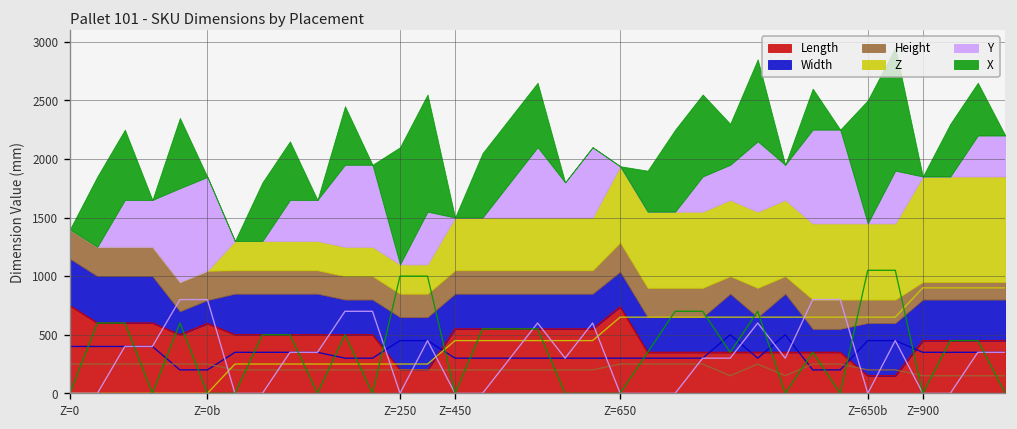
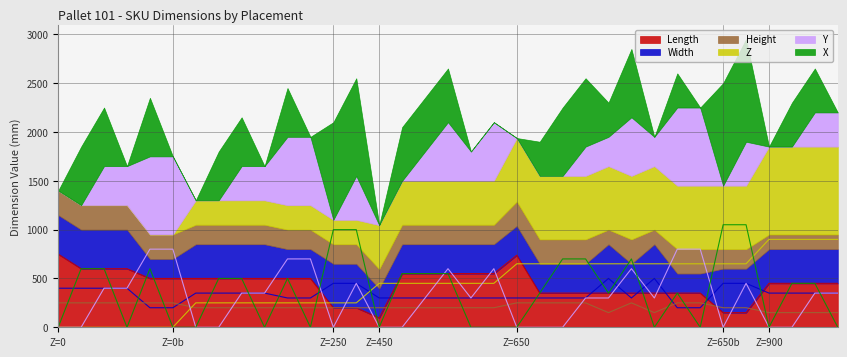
  {
    "Length": {
      "Z=0": 700,
-     "Z=0b": 600,
-     "Z=450": 600,
+     "Z=0b": 500,
+     "Z=450": 100,
      "Z=650": 700,
      "Z=650b": 200,
      "Z=900": 500
    }
  }
